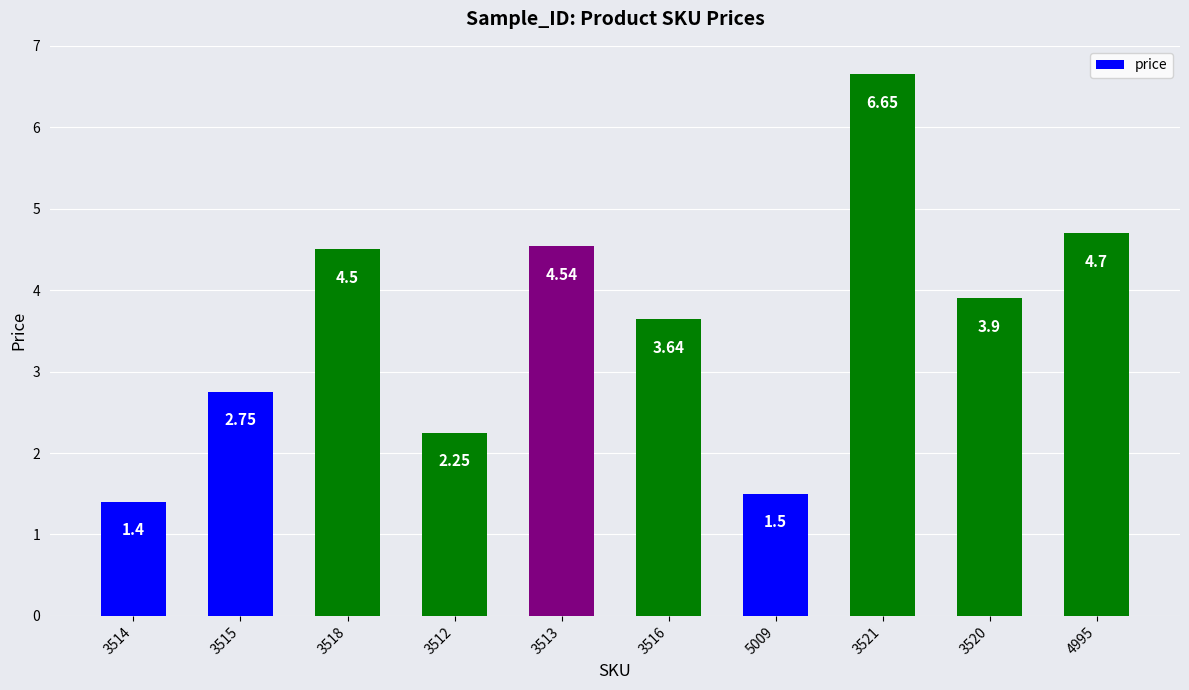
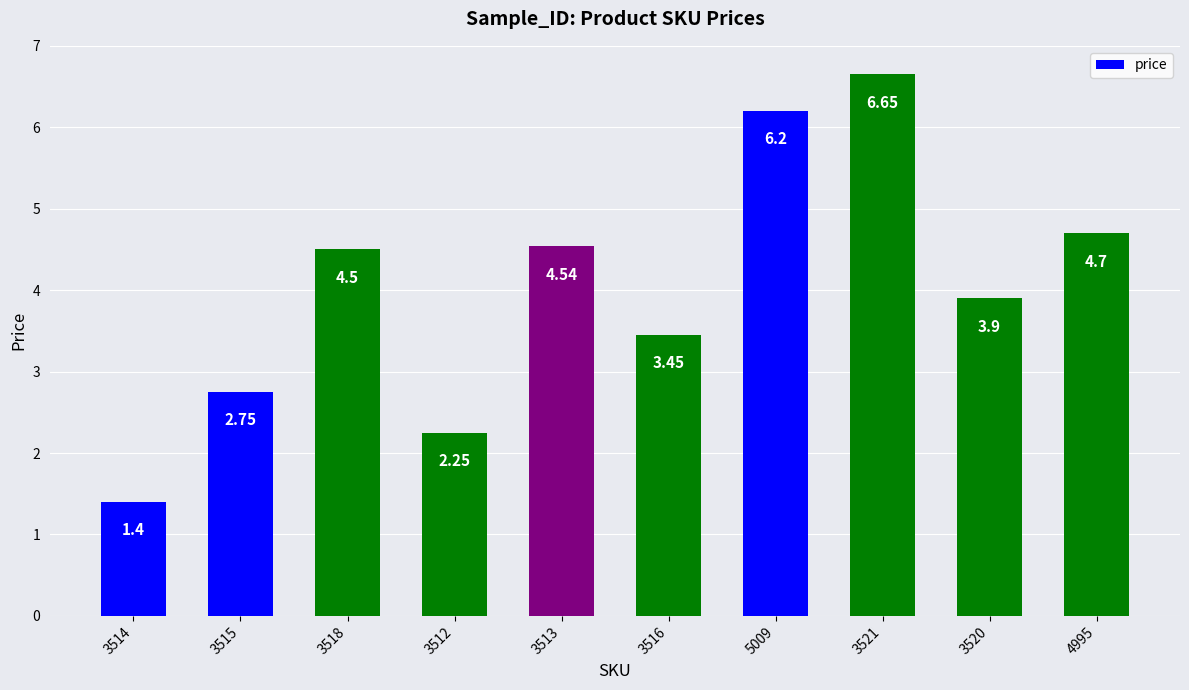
  {
    "3514": 1.4,
    "3515": 2.75,
    "3518": 4.5,
    "3512": 2.25,
    "3513": 4.54,
-   "3516": 3.64,
-   "5009": 1.5,
+   "3516": 3.45,
+   "5009": 6.2,
    "3521": 6.65,
    "3520": 3.9,
    "4995": 4.7
  }
